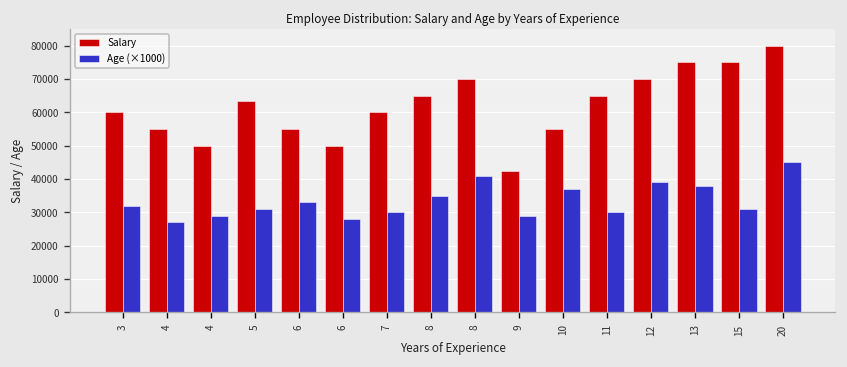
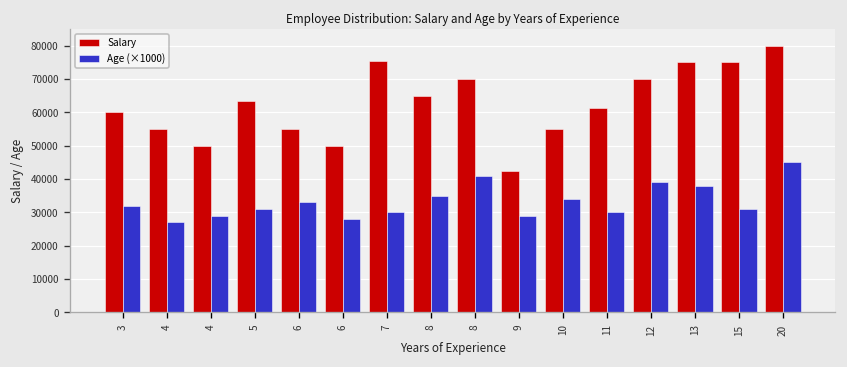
  {
    "Salary": {
      "3": 60000,
      "5": 63000,
-     "7": 60000,
+     "7": 75000,
      "9": 42000,
      "10": 55000,
-     "11": 65000,
+     "11": 61000,
      "12": 70000,
      "13": 75000,
      "15": 75000,
      "20": 80000
    },
    "Age (×1000)": {
      "3": 32000,
      "5": 31000,
      "7": 30000,
      "9": 29000,
-     "10": 37000,
+     "10": 34000,
      "11": 30000,
      "12": 39000,
      "13": 38000,
      "15": 31000,
      "20": 45000
    }
  }
